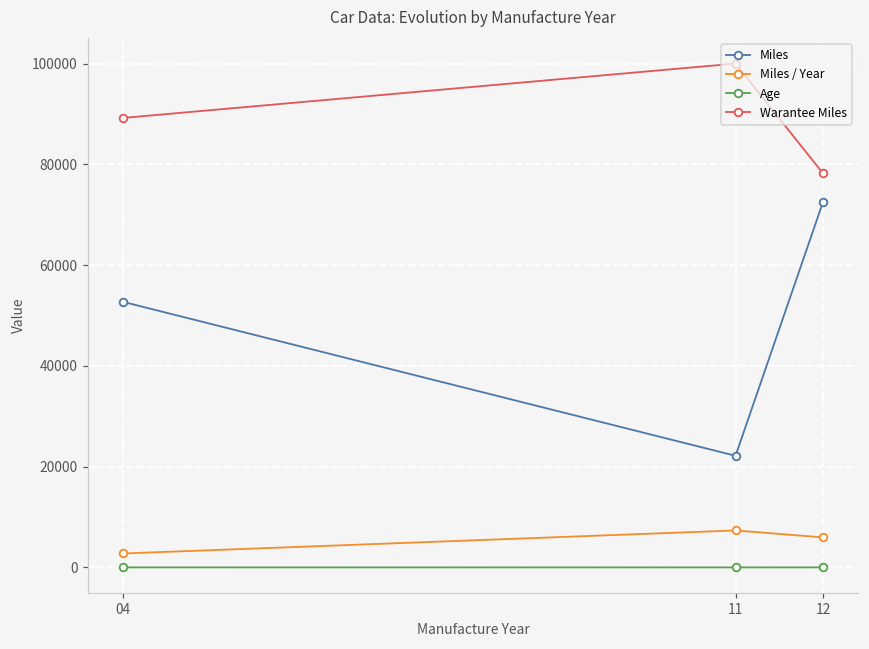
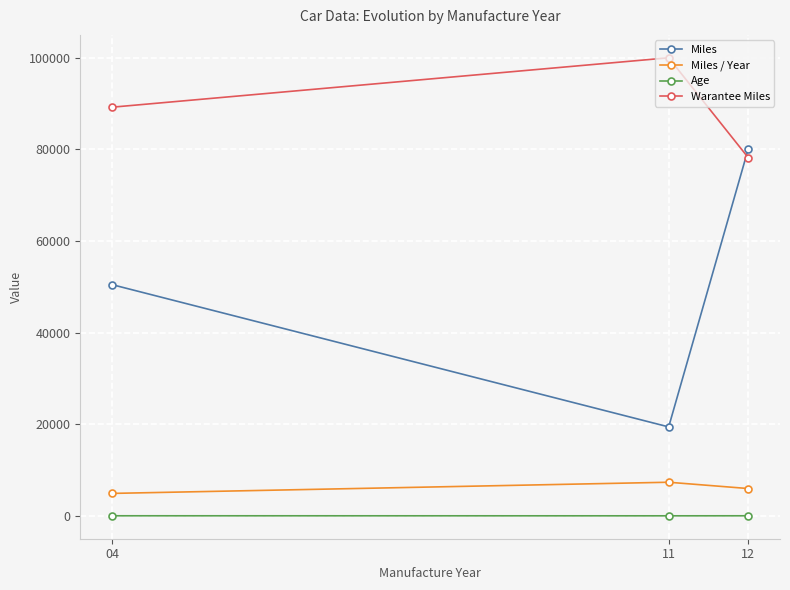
  {
    "Miles": {
-     "04": 53000,
-     "11": 22000,
-     "12": 73000
+     "04": 50000,
+     "11": 19000,
+     "12": 80000
    },
    "Miles / Year": {
-     "04": 3000,
+     "04": 5000,
      "11": 7000,
      "12": 6000
    },
    "Age": {
      "04": 0,
      "11": 0,
      "12": 0
    },
    "Warantee Miles": {
      "04": 89000,
      "12": 78000
    }
  }
